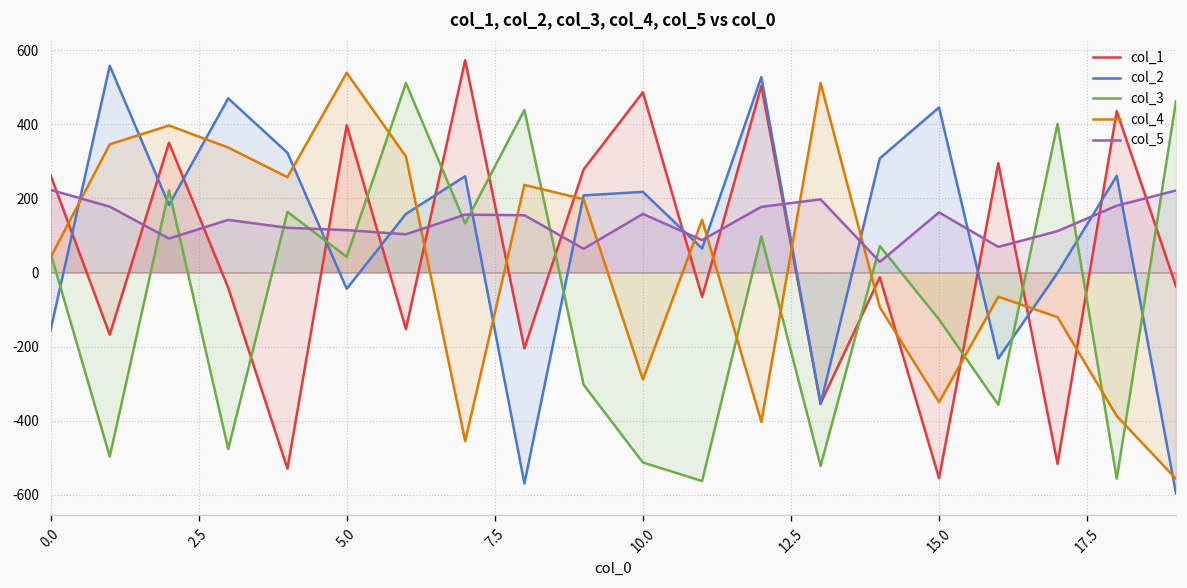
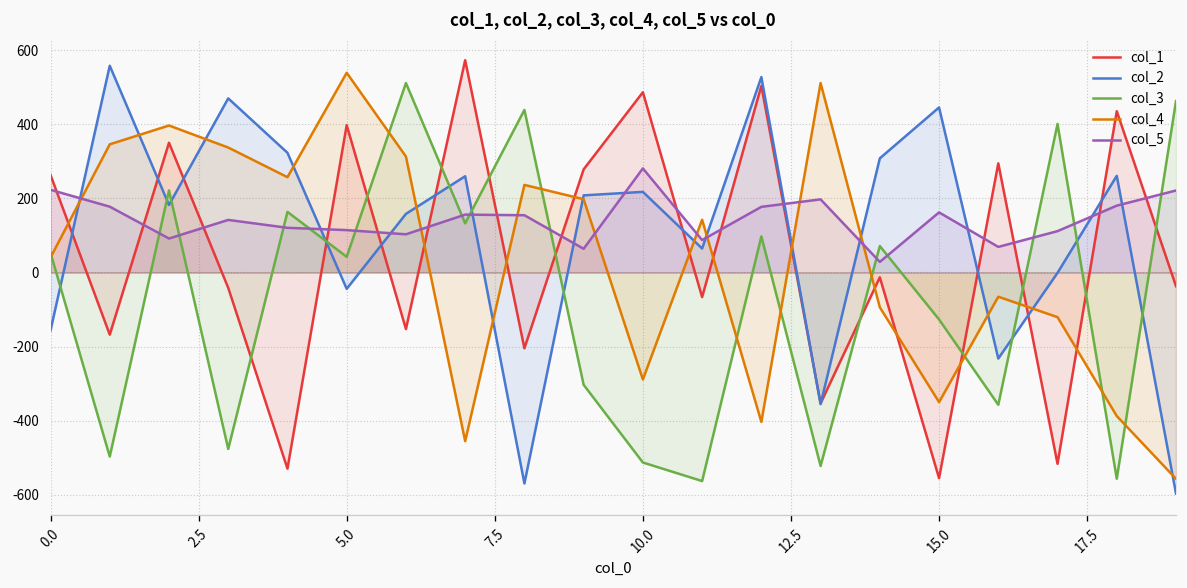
  {
    "col_5": {
      "0.0": 220,
      "5.0": 110,
-     "10.0": 160,
+     "10.0": 280,
      "15.0": 160
    }
  }
